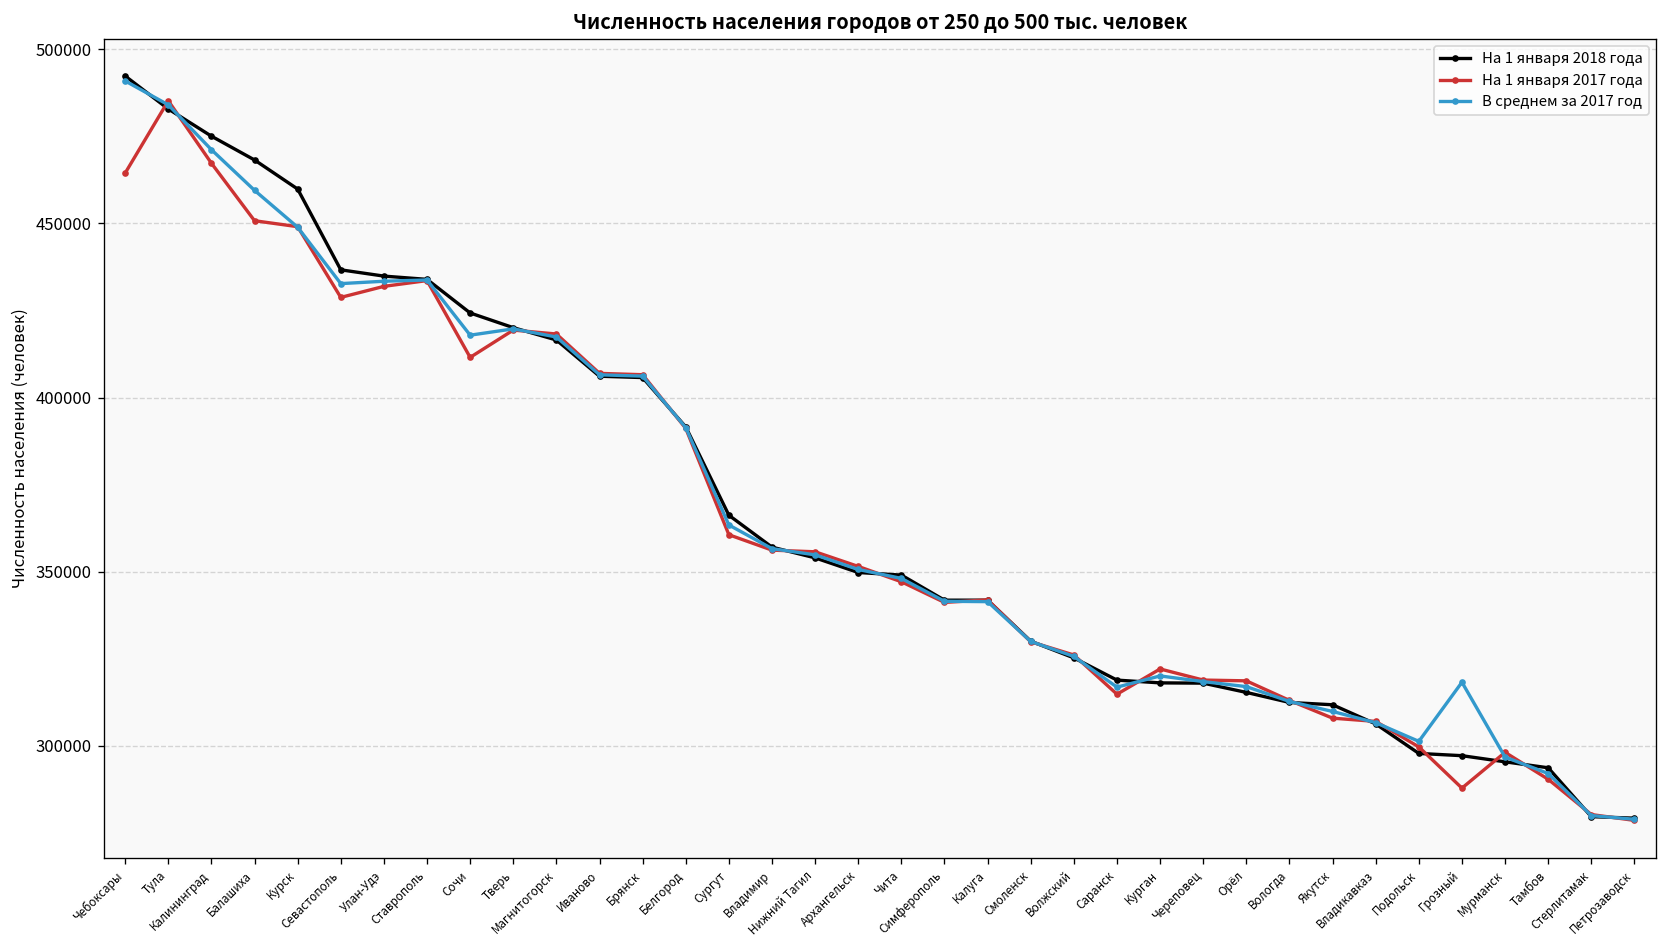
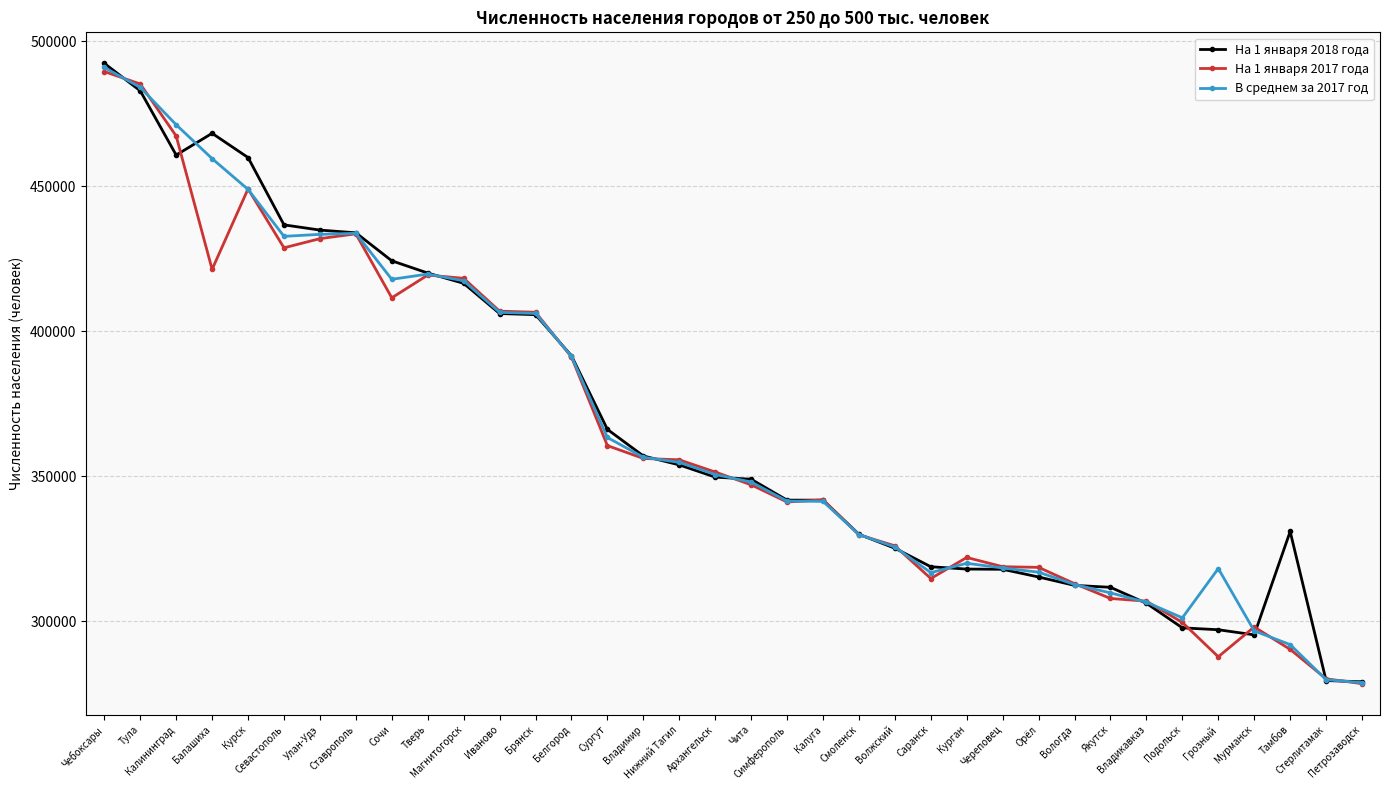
  {
    "На 1 января 2018 года": {
      "Чебоксары": 492000,
      "Тула": 483000,
-     "Калининград": 475000,
+     "Калининград": 461000,
      "Балашиха": 468000,
      "Курск": 460000,
      "Севастополь": 437000,
      "Улан-Удэ": 435000,
      "Сочи": 424000,
      "Сургут": 366000,
      "Чита": 349000,
      "Саранск": 319000,
      "Курган": 318000,
      "Орёл": 315000,
      "Якутск": 312000,
      "Подольск": 298000,
      "Грозный": 297000,
      "Мурманск": 295000,
-     "Тамбов": 294000
+     "Тамбов": 331000
    },
    "На 1 января 2017 года": {
-     "Чебоксары": 464000,
+     "Чебоксары": 489000,
      "Тула": 485000,
      "Калининград": 467000,
-     "Балашиха": 451000,
+     "Балашиха": 421000,
      "Севастополь": 429000,
      "Улан-Удэ": 432000,
      "Сочи": 412000,
      "Сургут": 361000,
      "Нижний Тагил": 356000,
      "Архангельск": 351000,
      "Чита": 347000,
      "Саранск": 315000,
      "Курган": 322000,
      "Орёл": 319000,
      "Якутск": 308000,
      "Подольск": 300000,
      "Грозный": 288000,
      "Мурманск": 298000,
      "Тамбов": 290000
    },
    "В среднем за 2017 год": {
      "Чебоксары": 491000,
      "Тула": 484000,
      "Калининград": 471000,
      "Балашиха": 459000,
      "Севастополь": 433000,
      "Улан-Удэ": 433000,
      "Сочи": 418000,
      "Сургут": 363000,
      "Чита": 348000,
      "Саранск": 317000,
      "Курган": 320000,
      "Орёл": 317000,
      "Якутск": 310000,
      "Подольск": 301000,
      "Грозный": 318000,
      "Мурманск": 297000,
      "Тамбов": 292000
    }
  }
